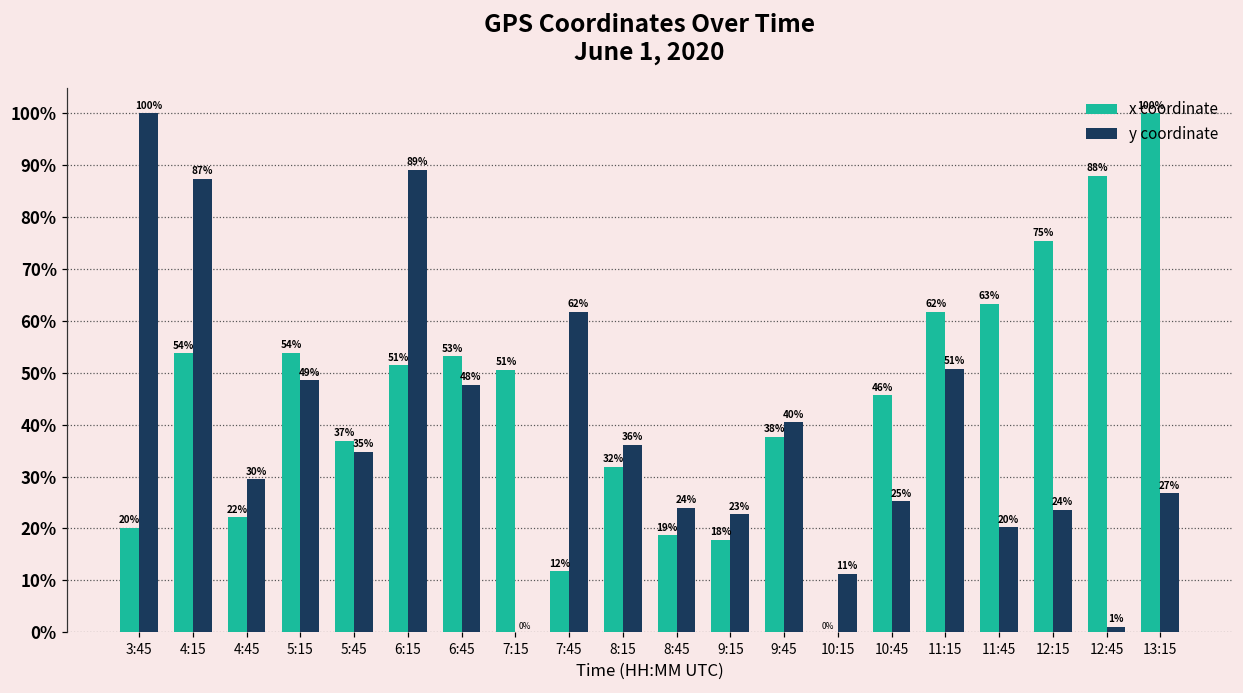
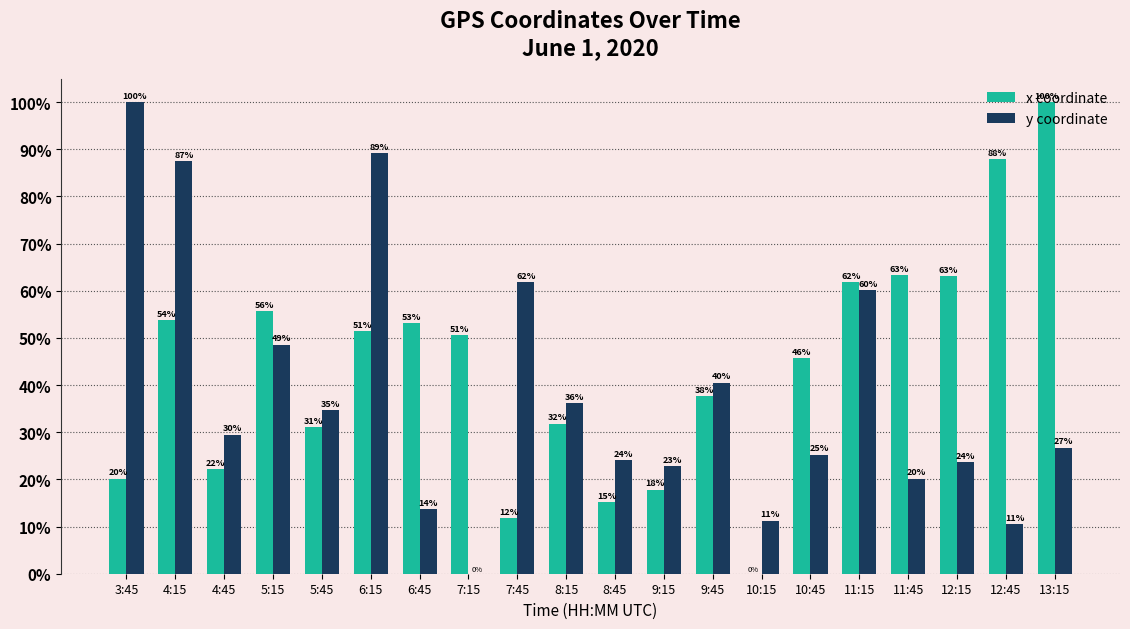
  {
    "x coordinate": {
      "3:45": "20%",
      "4:15": "54%",
      "4:45": "22%",
-     "5:15": "54%",
-     "5:45": "37%",
+     "5:15": "56%",
+     "5:45": "31%",
      "6:15": "51%",
      "6:45": "53%",
      "7:15": "51%",
      "7:45": "12%",
      "8:15": "32%",
-     "8:45": "19%",
+     "8:45": "15%",
      "9:15": "18%",
      "9:45": "38%",
      "10:15": "0%",
      "10:45": "46%",
      "11:15": "62%",
      "11:45": "63%",
-     "12:15": "75%",
+     "12:15": "63%",
      "12:45": "88%",
      "13:15": "100%"
    },
    "y coordinate": {
      "3:45": "100%",
      "4:15": "87%",
      "4:45": "30%",
      "5:15": "49%",
      "5:45": "35%",
      "6:15": "89%",
-     "6:45": "48%",
+     "6:45": "14%",
      "7:15": "0%",
      "7:45": "62%",
      "8:15": "36%",
      "8:45": "24%",
      "9:15": "23%",
      "9:45": "40%",
      "10:15": "11%",
      "10:45": "25%",
-     "11:15": "51%",
+     "11:15": "60%",
      "11:45": "20%",
      "12:15": "24%",
-     "12:45": "1%",
+     "12:45": "11%",
      "13:15": "27%"
    }
  }
